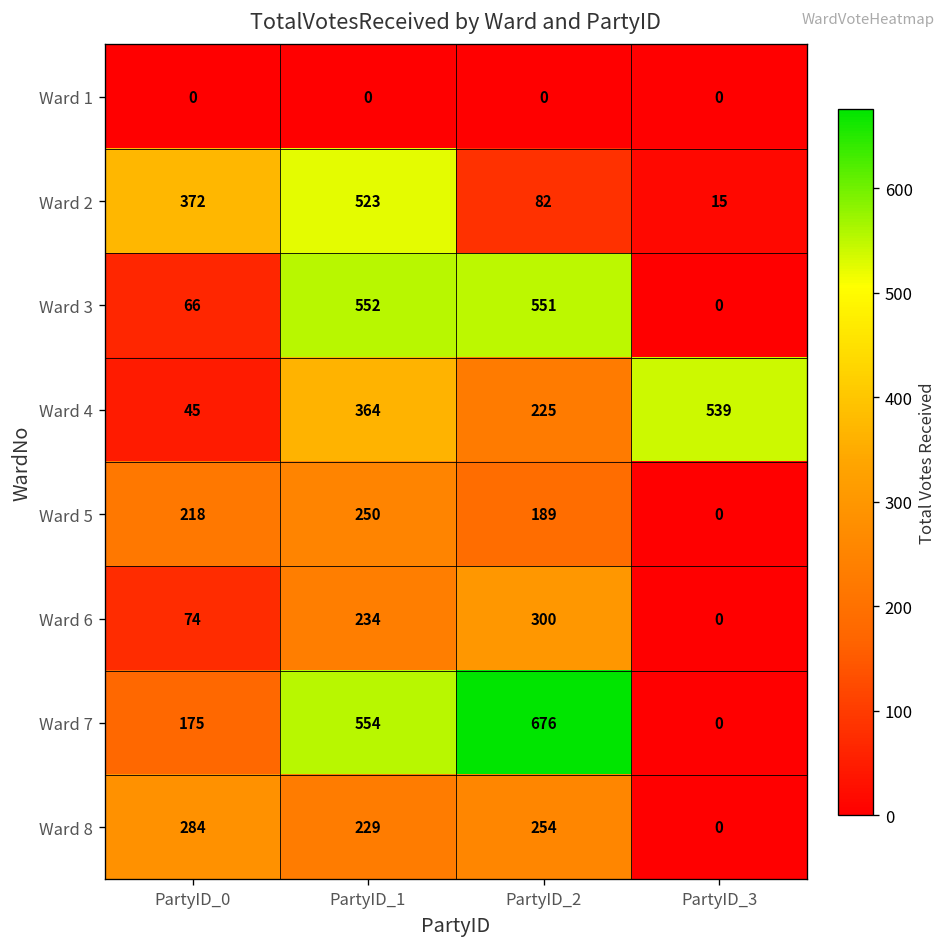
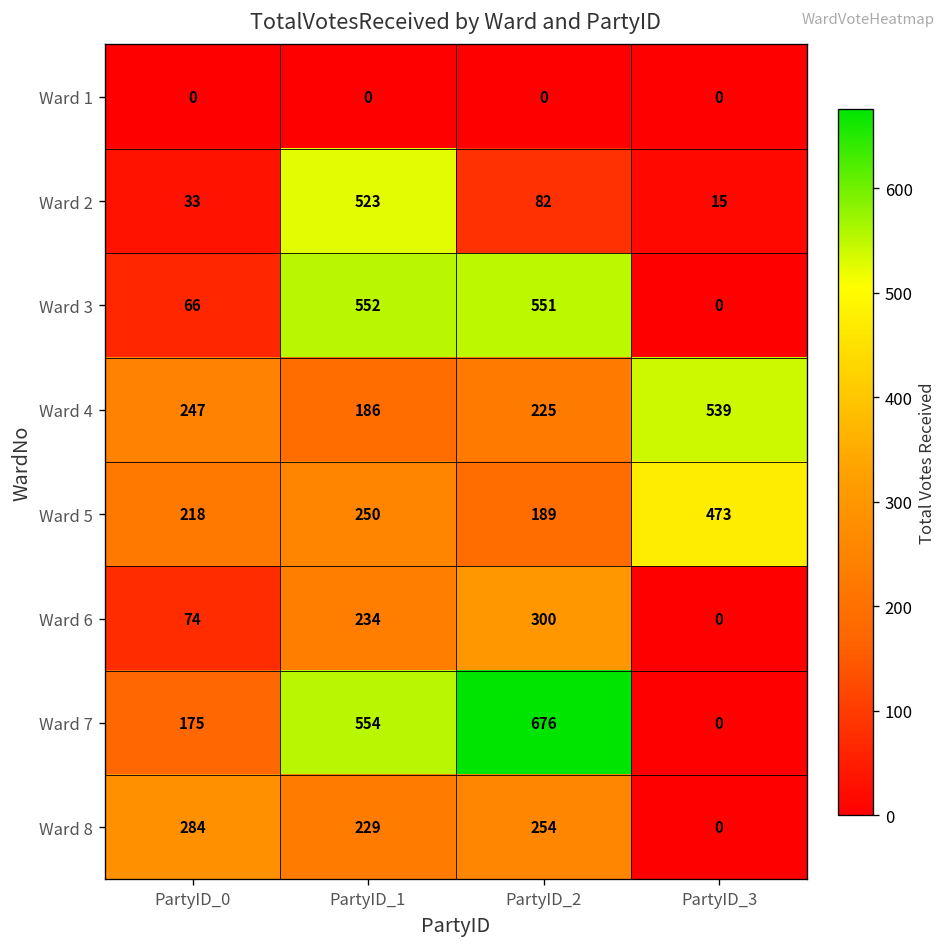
  {
    "Ward 1": {
      "PartyID_0": 0,
      "PartyID_1": 0,
      "PartyID_2": 0,
      "PartyID_3": 0
    },
    "Ward 2": {
-     "PartyID_0": 372,
+     "PartyID_0": 33,
      "PartyID_1": 523,
      "PartyID_2": 82,
      "PartyID_3": 15
    },
    "Ward 3": {
      "PartyID_0": 66,
      "PartyID_1": 552,
      "PartyID_2": 551,
      "PartyID_3": 0
    },
    "Ward 4": {
-     "PartyID_0": 45,
-     "PartyID_1": 364,
+     "PartyID_0": 247,
+     "PartyID_1": 186,
      "PartyID_2": 225,
      "PartyID_3": 539
    },
    "Ward 5": {
      "PartyID_0": 218,
      "PartyID_1": 250,
      "PartyID_2": 189,
-     "PartyID_3": 0
+     "PartyID_3": 473
    },
    "Ward 6": {
      "PartyID_0": 74,
      "PartyID_1": 234,
      "PartyID_2": 300,
      "PartyID_3": 0
    },
    "Ward 7": {
      "PartyID_0": 175,
      "PartyID_1": 554,
      "PartyID_2": 676,
      "PartyID_3": 0
    },
    "Ward 8": {
      "PartyID_0": 284,
      "PartyID_1": 229,
      "PartyID_2": 254,
      "PartyID_3": 0
    }
  }
